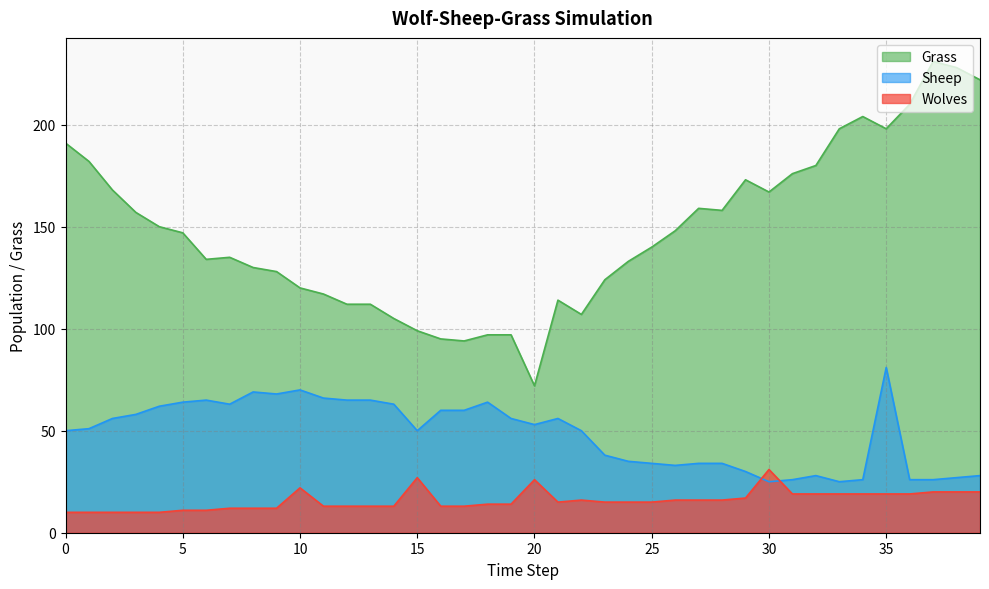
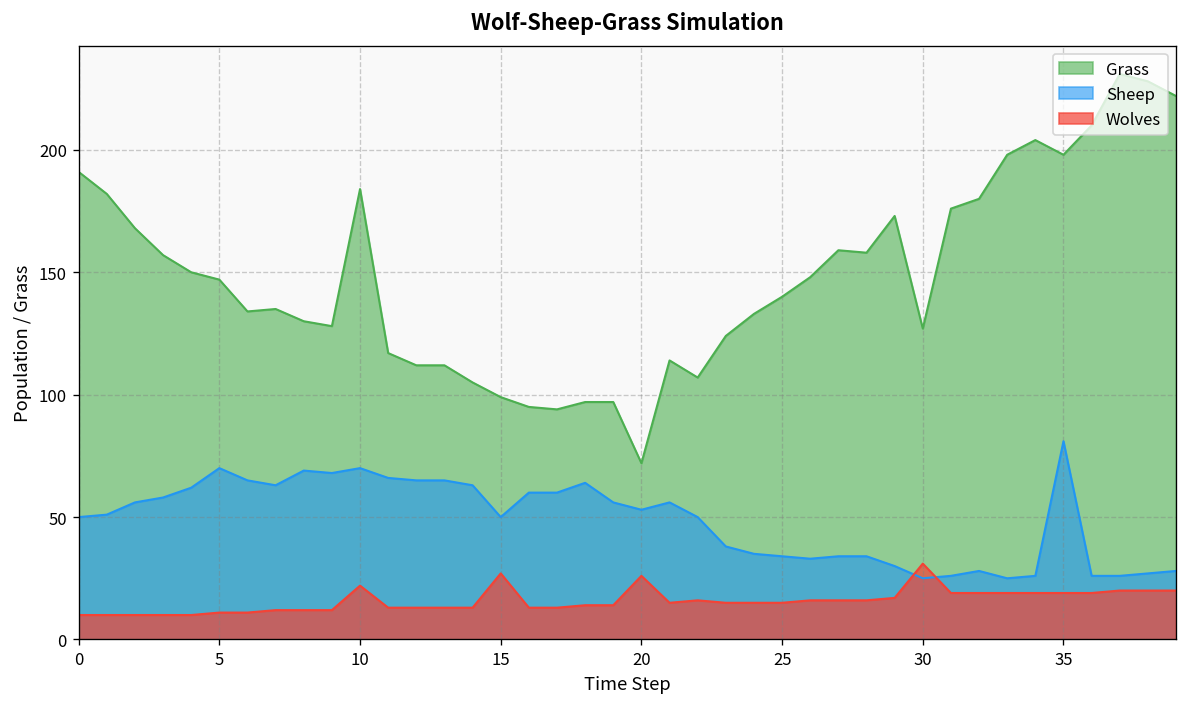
  {
    "Grass": {
      "0": 191,
      "5": 147,
-     "10": 120,
+     "10": 184,
      "15": 99,
      "20": 72,
      "25": 140,
-     "30": 167,
+     "30": 127,
      "35": 198
    },
    "Sheep": {
      "0": 50,
-     "5": 64,
+     "5": 70,
      "10": 70,
      "15": 50,
      "20": 53,
      "25": 34,
      "30": 25,
      "35": 81
    },
    "Wolves": {
      "0": 10,
      "5": 11,
      "10": 22,
      "15": 27,
      "20": 26,
      "25": 15,
      "30": 31,
      "35": 19
    }
  }
